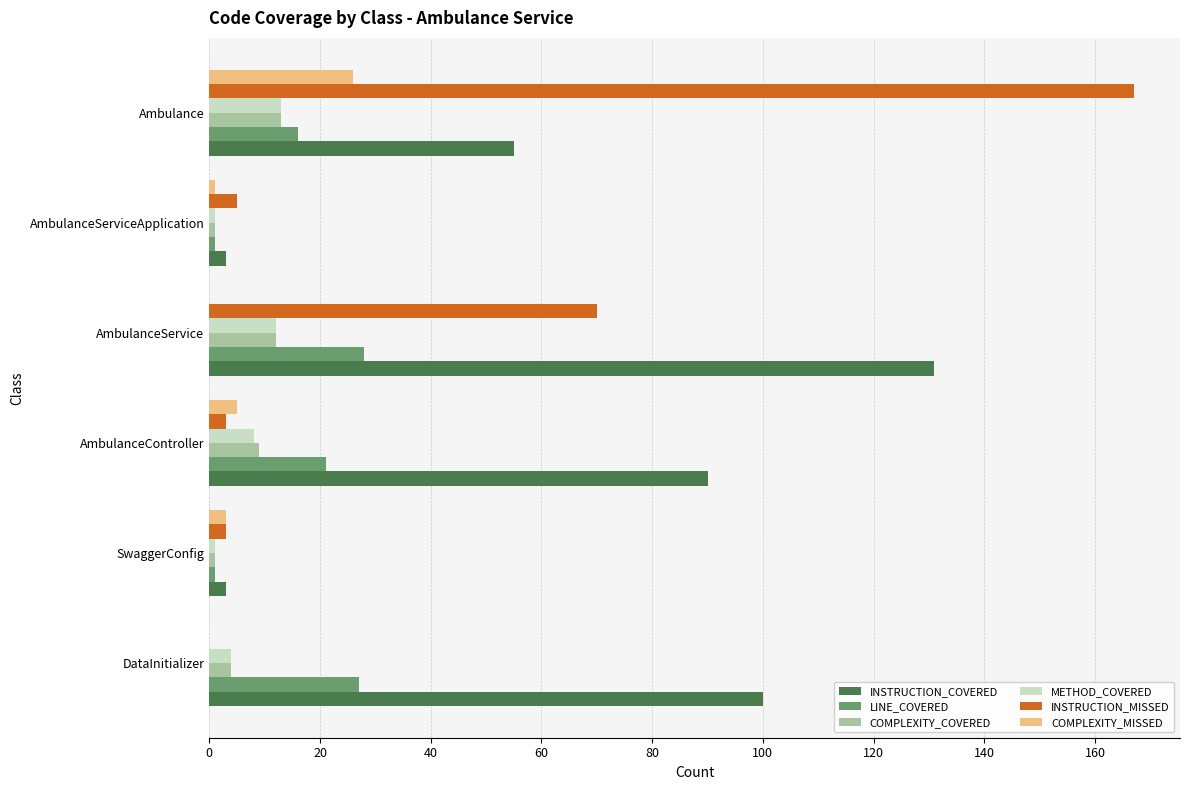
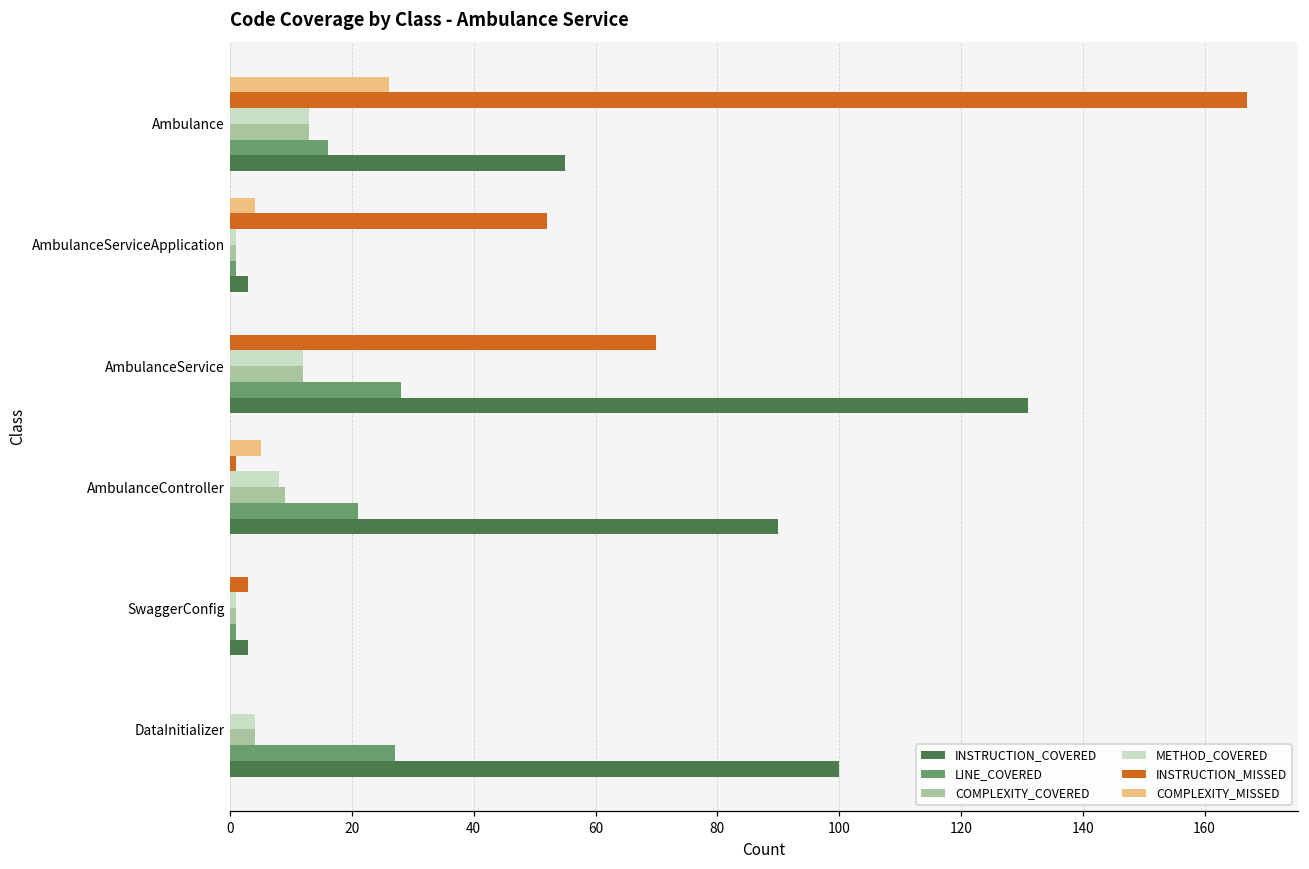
  {
    "INSTRUCTION_MISSED": {
      "Ambulance": 167,
-     "AmbulanceServiceApplication": 5,
+     "AmbulanceServiceApplication": 52,
      "AmbulanceService": 70,
-     "AmbulanceController": 3,
+     "AmbulanceController": 1,
      "SwaggerConfig": 3,
      "DataInitializer": 0
    },
    "COMPLEXITY_MISSED": {
      "Ambulance": 26,
-     "AmbulanceServiceApplication": 1,
+     "AmbulanceServiceApplication": 4,
      "AmbulanceService": 0,
      "AmbulanceController": 5,
-     "SwaggerConfig": 3,
+     "SwaggerConfig": 0,
      "DataInitializer": 0
    }
  }
